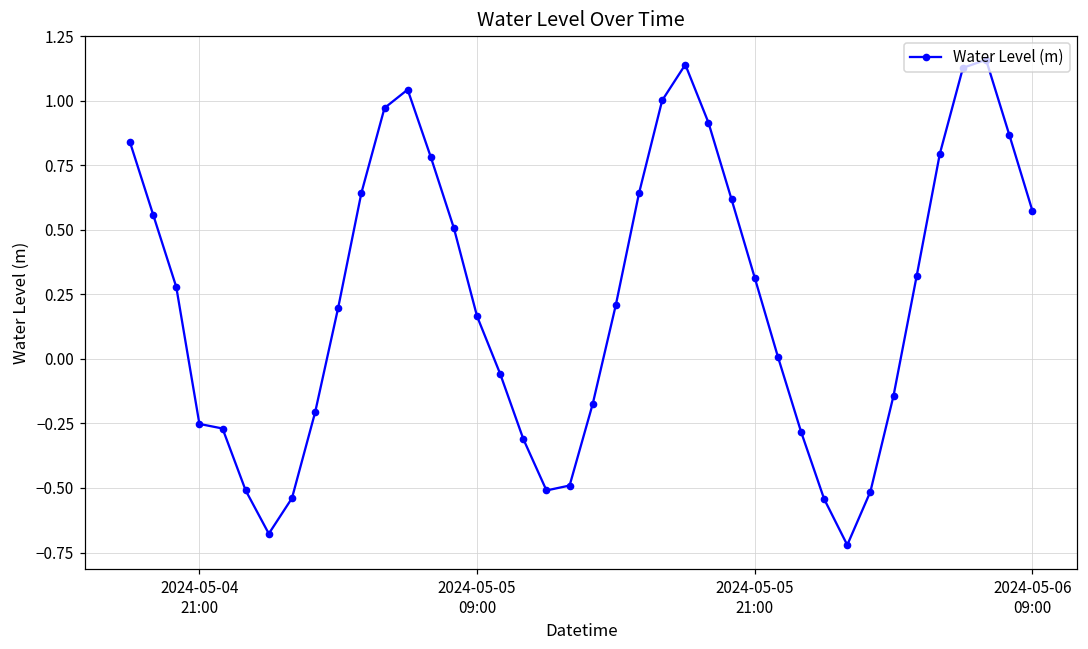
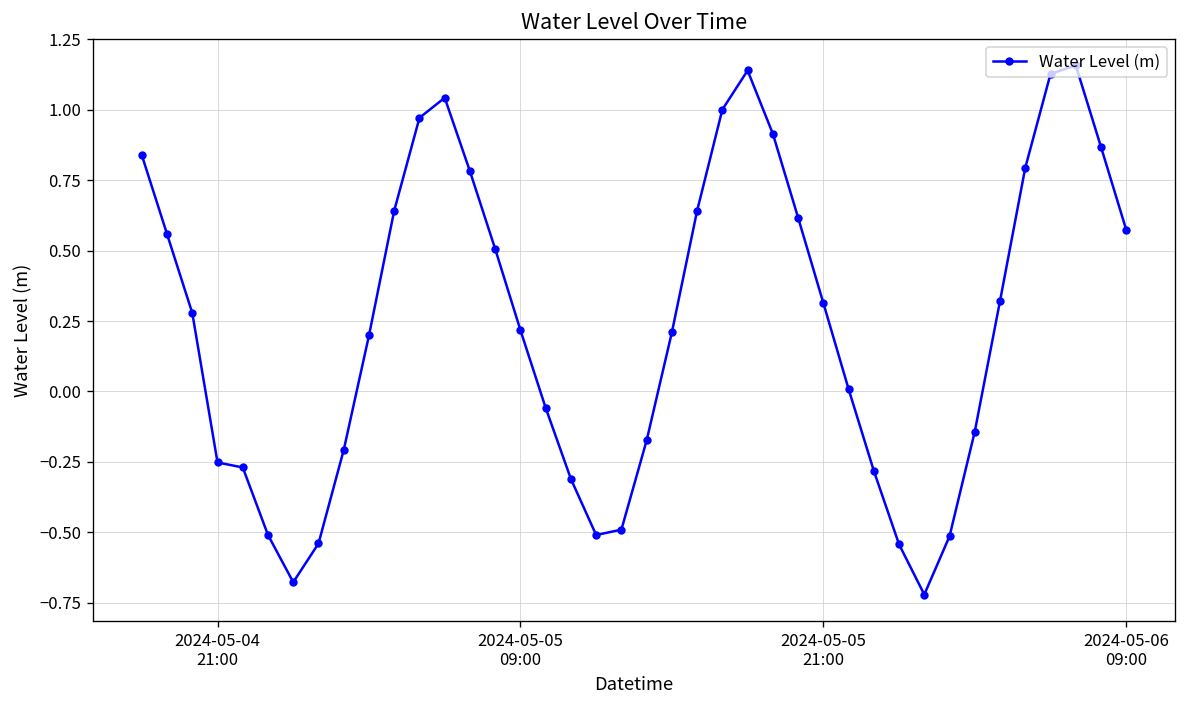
  {
    "2024-05-04 21:00": -0.25,
-   "2024-05-05 09:00": 0.16,
+   "2024-05-05 09:00": 0.22,
    "2024-05-05 21:00": 0.31,
    "2024-05-06 09:00": 0.57
  }
